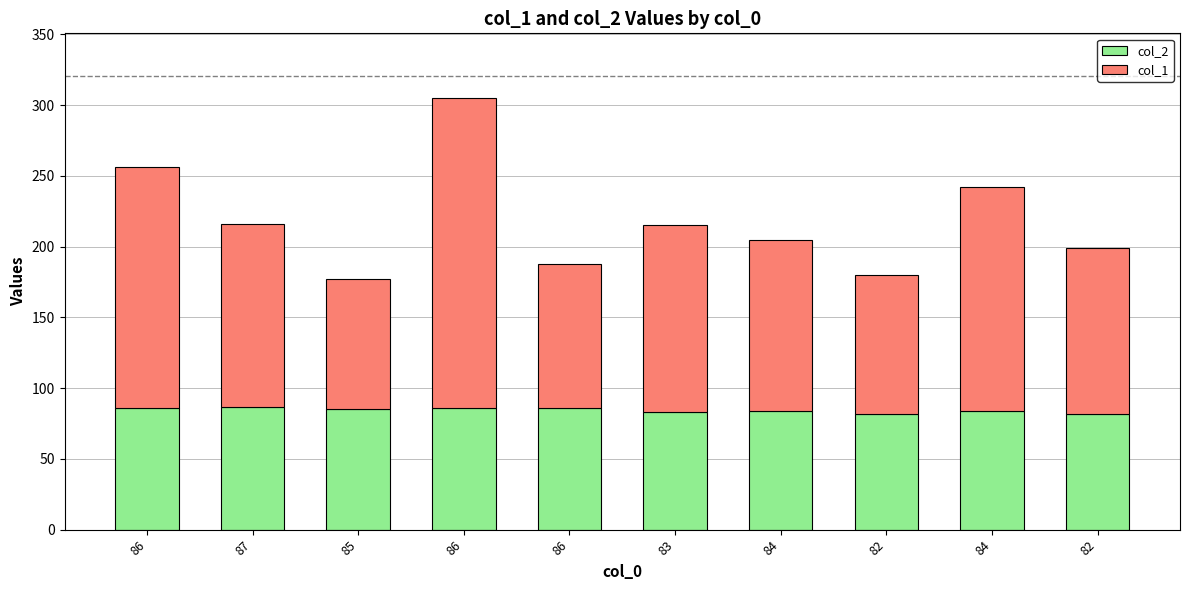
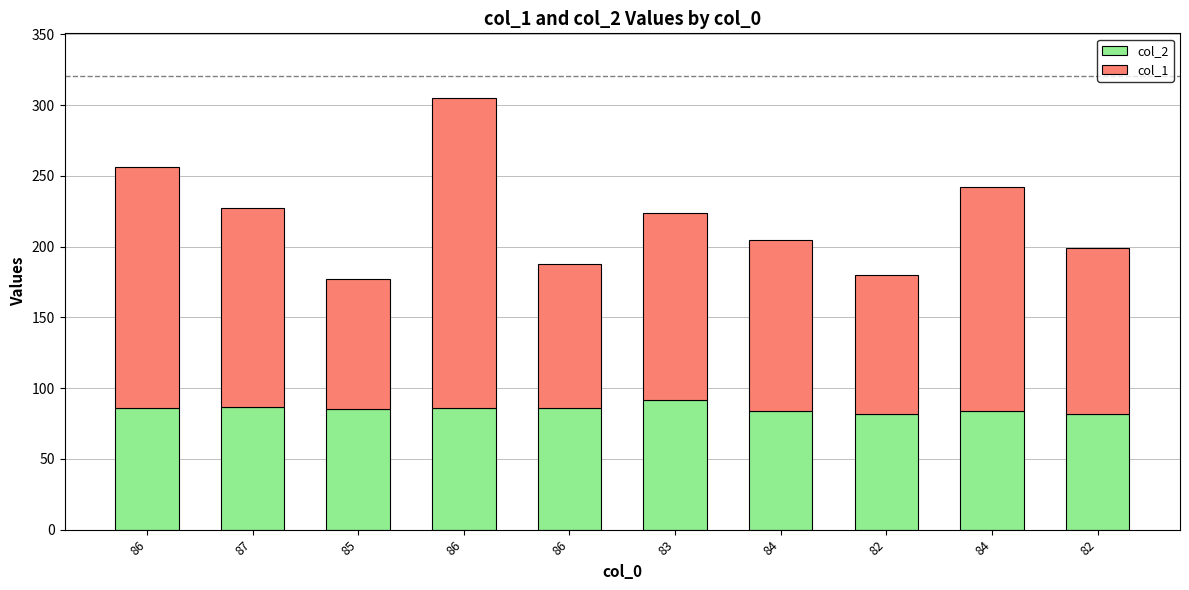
  {
    "col_2": {
      "87": 87,
      "85": 85,
-     "83": 83
+     "83": 92
    },
    "col_1": {
-     "87": 129,
+     "87": 140,
      "85": 92,
      "83": 132
    }
  }
